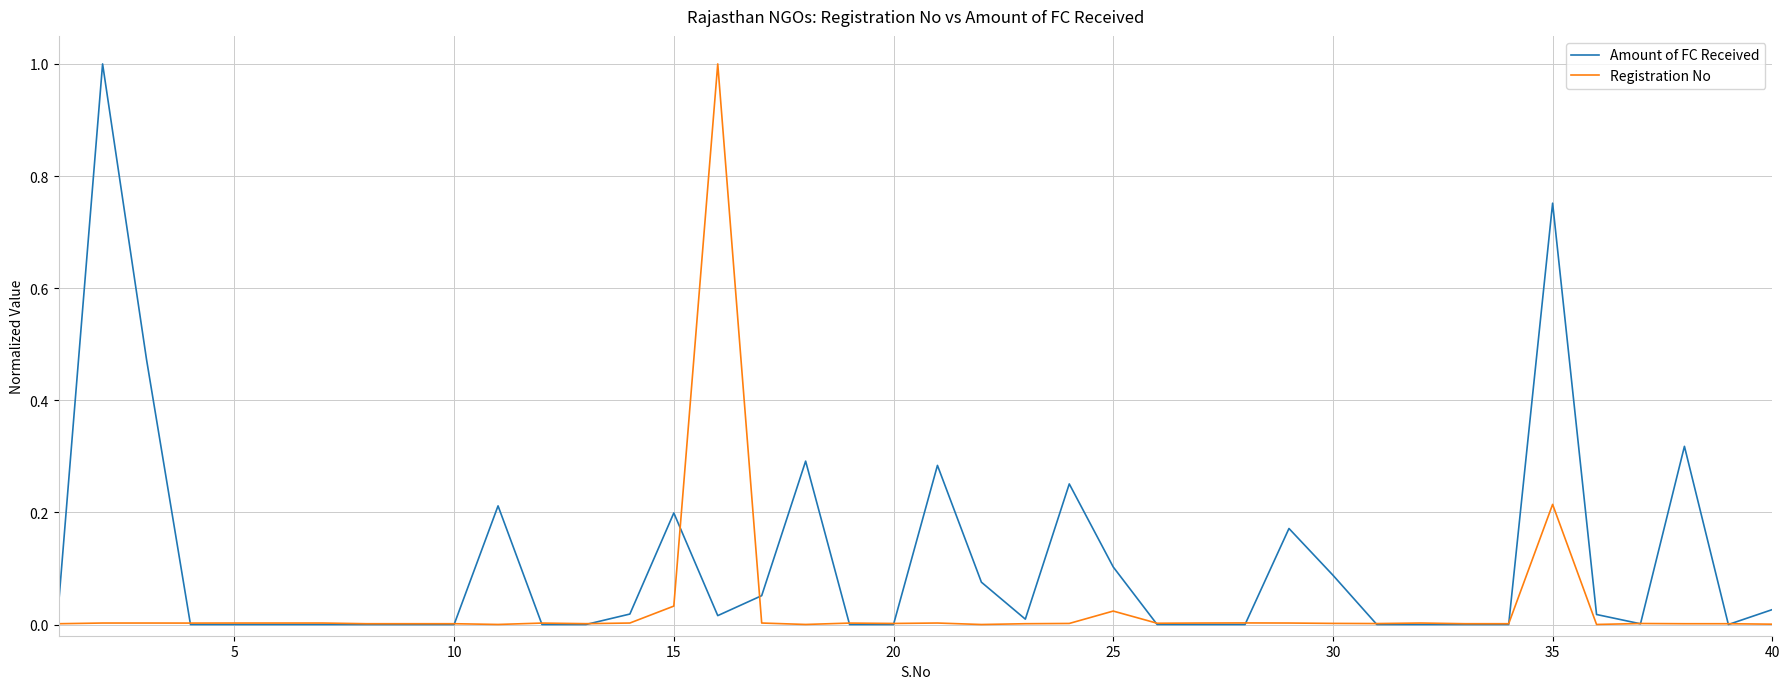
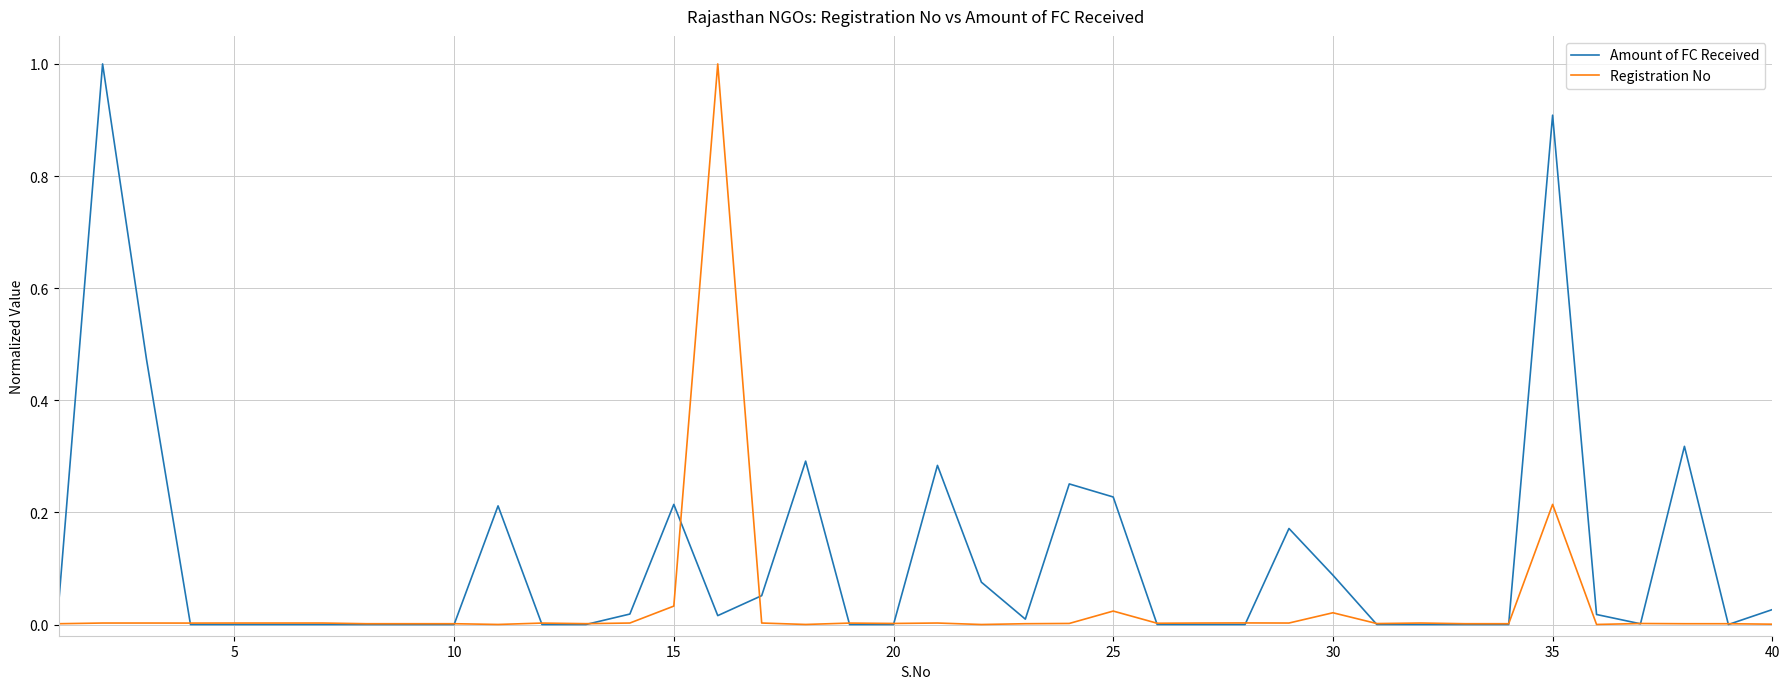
  {
    "Amount of FC Received": {
-     "15": 0.20,
-     "25": 0.10,
+     "15": 0.21,
+     "25": 0.23,
      "30": 0.09,
-     "35": 0.75,
+     "35": 0.91,
      "40": 0.03
    },
    "Registration No": {
      "15": 0.03,
      "25": 0.02,
-     "30": 0.00,
+     "30": 0.02,
      "35": 0.21,
      "40": 0.00
    }
  }
